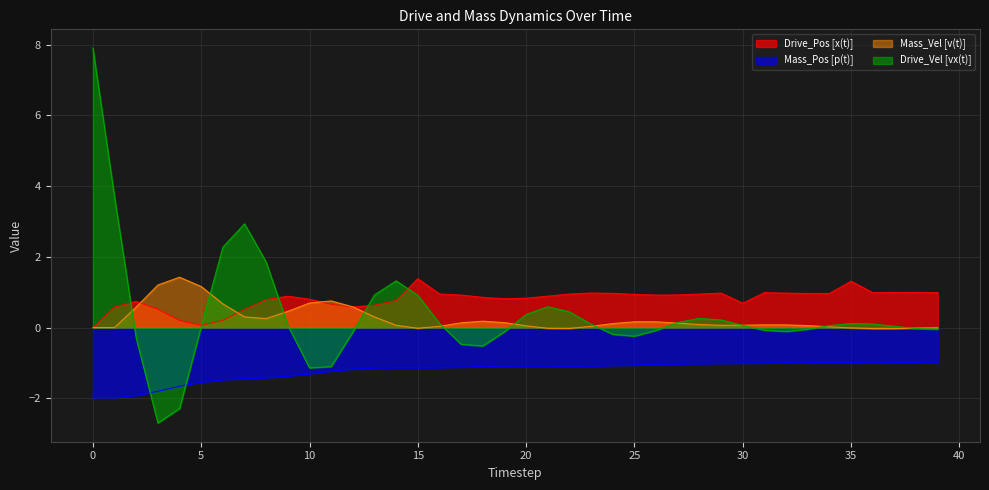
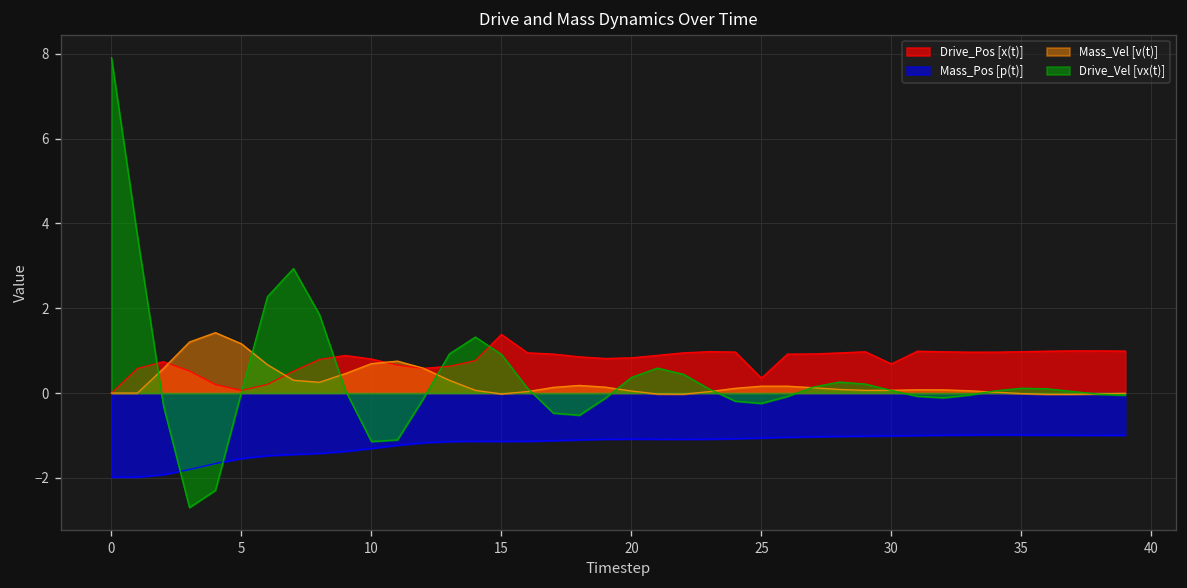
  {
    "Drive_Pos [x(t)]": {
      "10": 0.8,
      "15": 1.4,
      "20": 0.8,
-     "25": 0.9,
+     "25": 0.3,
      "30": 0.7,
-     "35": 1.3
+     "35": 1.0
    }
  }
